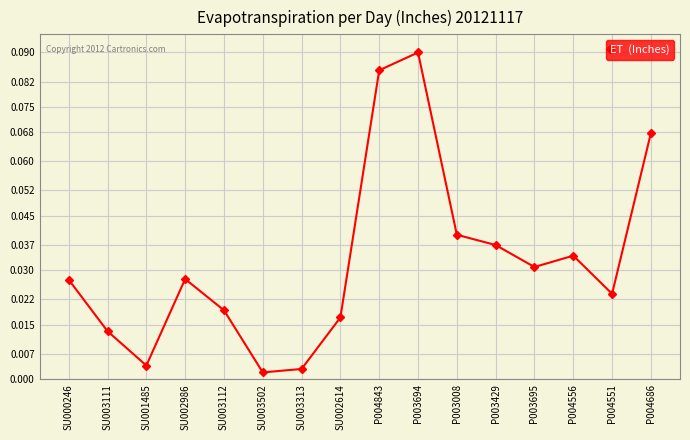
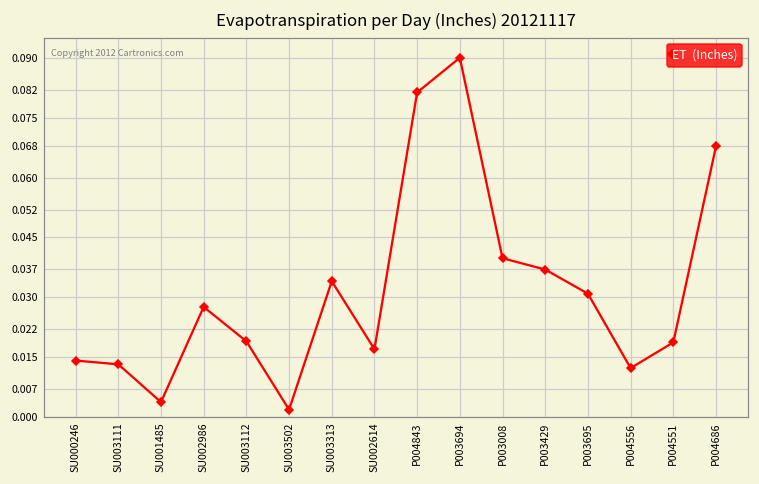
  {
-   "SU000246": 0.027,
+   "SU000246": 0.014,
    "SU003111": 0.013,
    "SU001485": 0.004,
    "SU002986": 0.028,
    "SU003112": 0.019,
    "SU003502": 0.002,
-   "SU003313": 0.003,
+   "SU003313": 0.034,
    "SU002614": 0.017,
-   "P004843": 0.085,
+   "P004843": 0.081,
    "P003694": 0.090,
    "P003008": 0.040,
    "P003429": 0.037,
    "P003695": 0.031,
-   "P004556": 0.034,
-   "P004551": 0.024,
+   "P004556": 0.012,
+   "P004551": 0.019,
    "P004686": 0.068
  }
